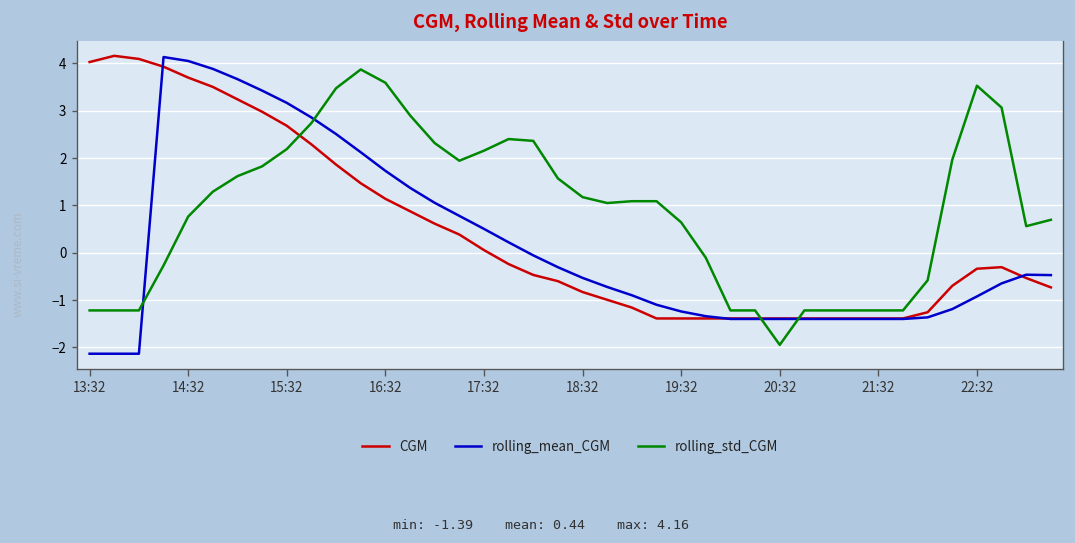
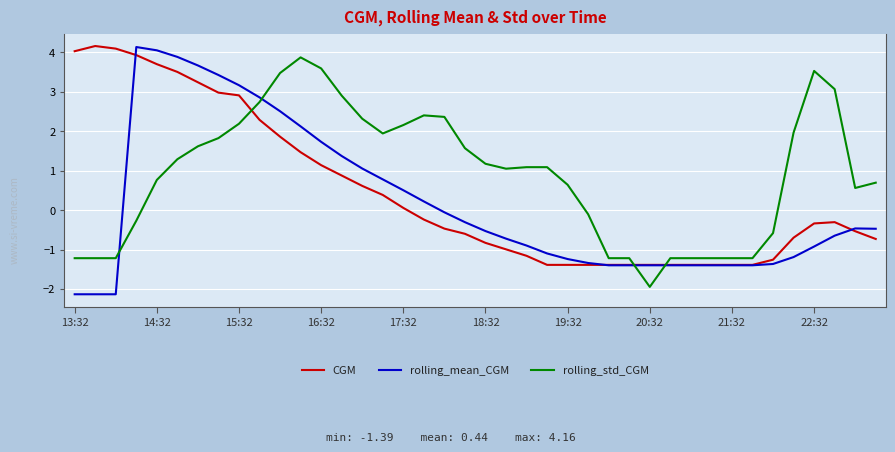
  {
    "CGM": {
      "13:32": 4.0,
      "14:32": 3.7,
-     "15:32": 2.7,
+     "15:32": 2.9,
      "16:32": 1.1,
      "17:32": 0.1,
      "18:32": -0.8,
      "19:32": -1.4,
      "22:32": -0.3
    },
    "rolling_mean_CGM": {
      "13:32": -2.1,
      "14:32": 4.0,
      "15:32": 3.2,
      "16:32": 1.7,
      "17:32": 0.5,
      "18:32": -0.5,
      "19:32": -1.2,
      "22:32": -0.9
    },
    "rolling_std_CGM": {
      "13:32": -1.2,
      "14:32": 0.8,
      "15:32": 2.2,
      "16:32": 3.6,
      "17:32": 2.2,
      "18:32": 1.2,
      "19:32": 0.6,
      "20:32": -1.9,
      "21:32": -1.2,
      "22:32": 3.5
    }
  }
